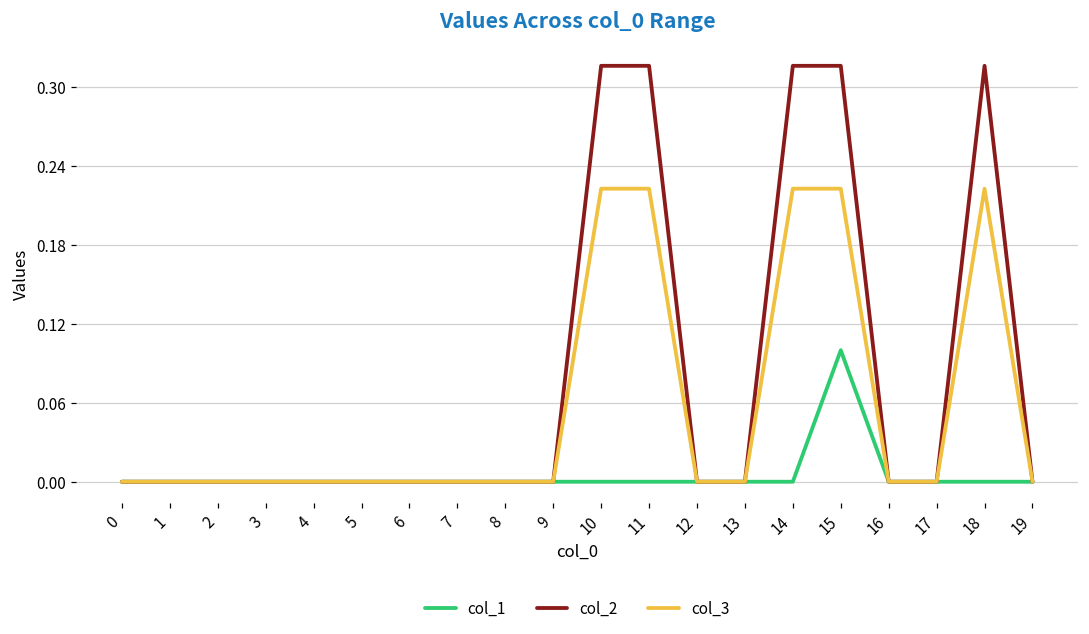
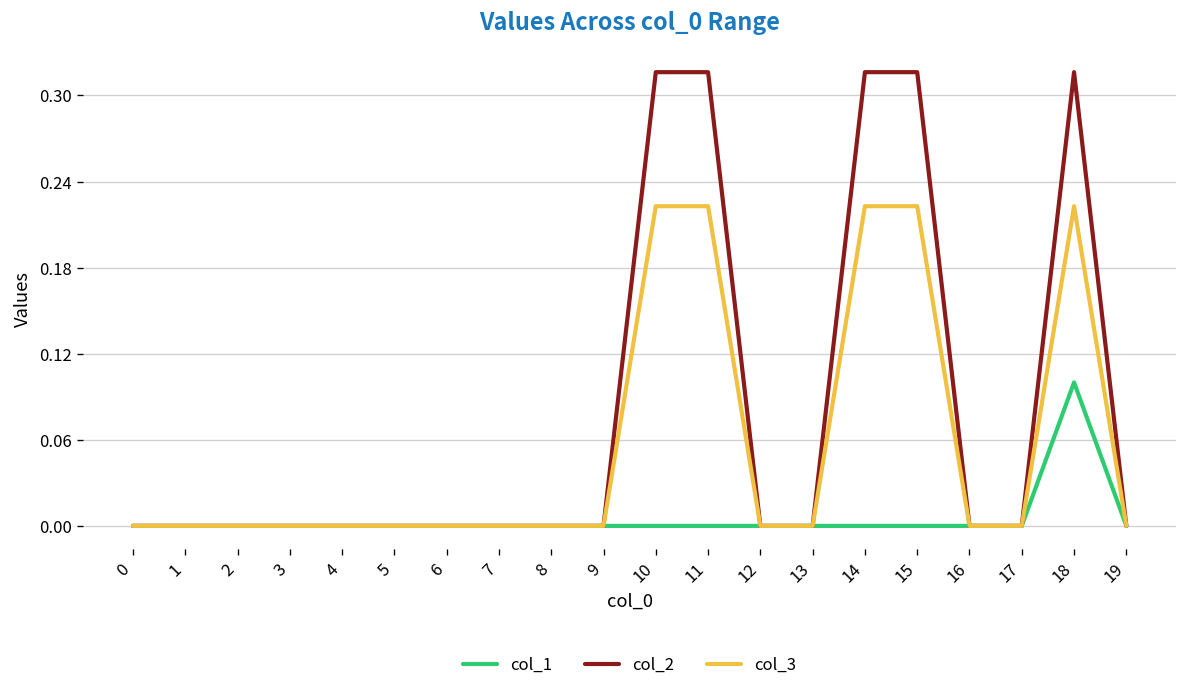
  {
    "col_1": {
      "10": 0.0,
      "11": 0.0,
      "14": 0.0,
-     "15": 0.1,
-     "18": 0.0
+     "15": 0.0,
+     "18": 0.1
    },
    "col_2": {
      "10": 0.316,
      "11": 0.316,
      "14": 0.316,
      "15": 0.316,
      "18": 0.316
    },
    "col_3": {
      "10": 0.223,
      "11": 0.223,
      "14": 0.223,
      "15": 0.223,
      "18": 0.223
    }
  }
